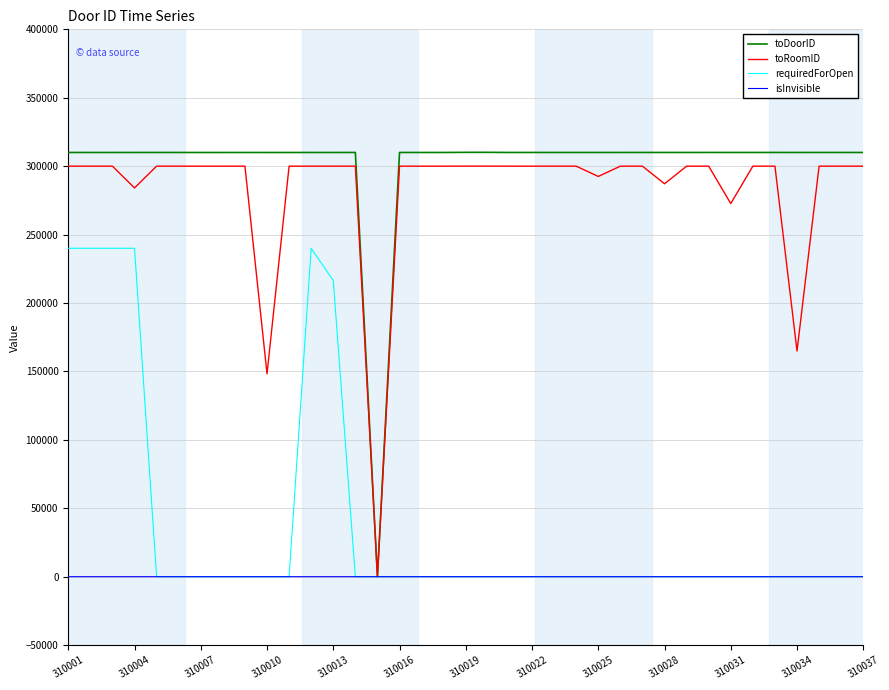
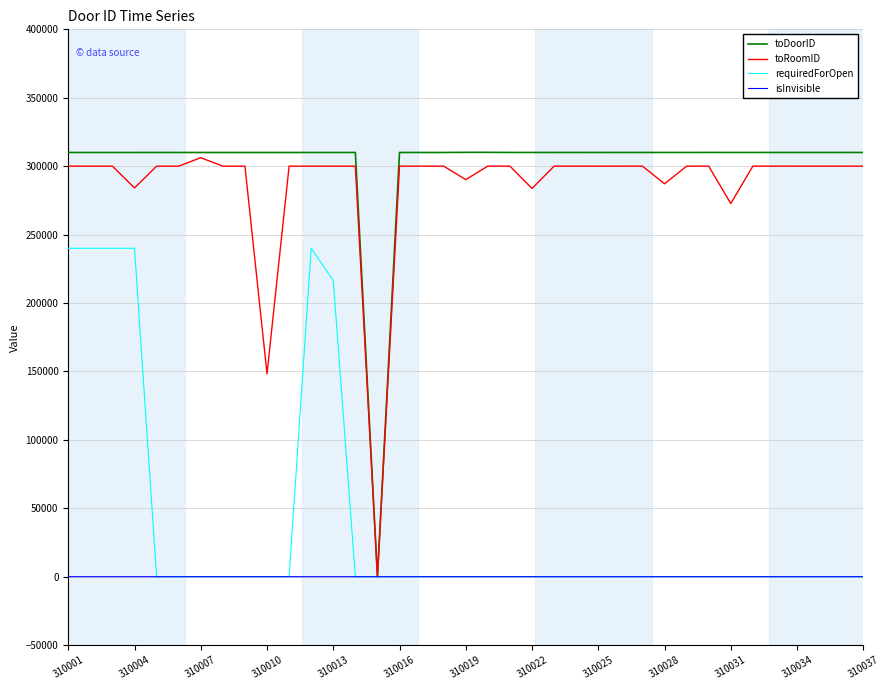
  {
    "toDoorID": {
      "310001": 310000,
      "310004": 310000,
      "310007": 310000,
      "310010": 310000,
      "310013": 310000,
      "310016": 310000,
      "310019": 310000,
      "310022": 310000,
      "310025": 310000,
      "310028": 310000,
      "310031": 310000,
      "310034": 310000,
      "310037": 310000
    },
    "toRoomID": {
      "310001": 300000,
      "310004": 284000,
-     "310007": 300000,
+     "310007": 306000,
      "310010": 148000,
      "310013": 300000,
      "310016": 300000,
-     "310019": 300000,
-     "310022": 300000,
-     "310025": 292000,
+     "310019": 290000,
+     "310022": 284000,
+     "310025": 300000,
      "310028": 287000,
      "310031": 273000,
-     "310034": 165000,
+     "310034": 300000,
      "310037": 300000
    },
    "requiredForOpen": {
      "310001": 240000,
      "310004": 240000,
      "310013": 216000
    },
    "isInvisible": {
      "310001": 0,
      "310004": 0,
      "310013": 0
    }
  }
